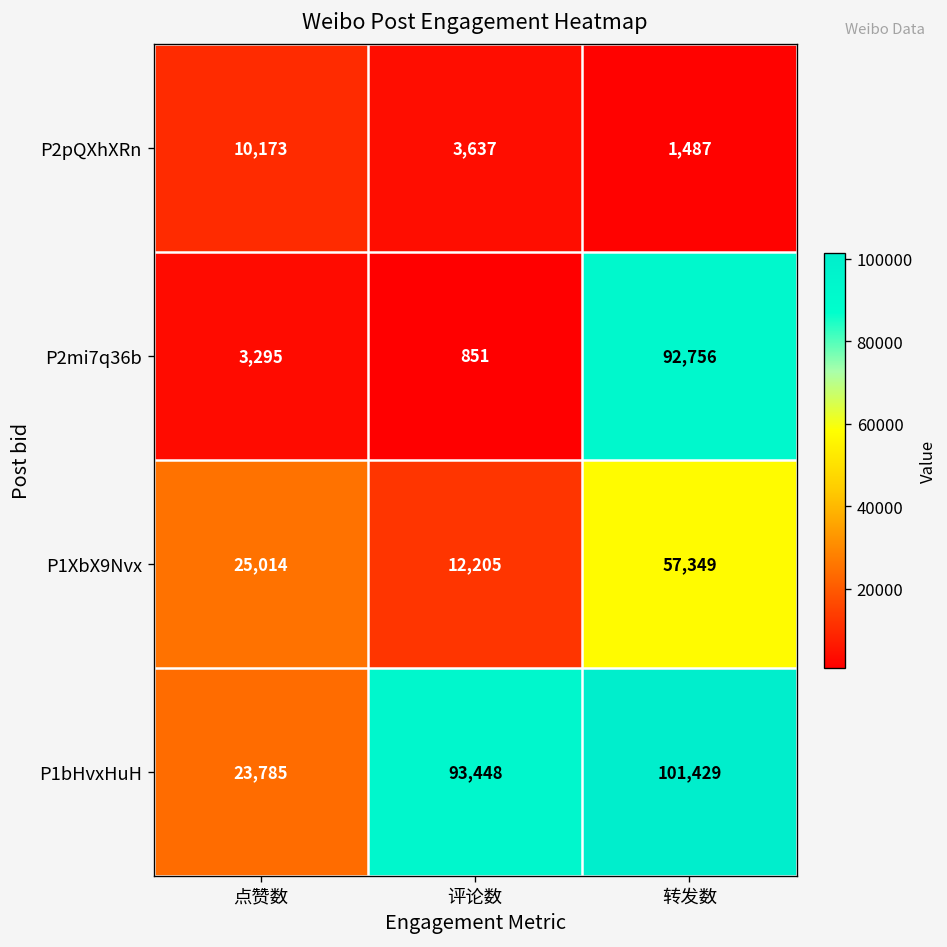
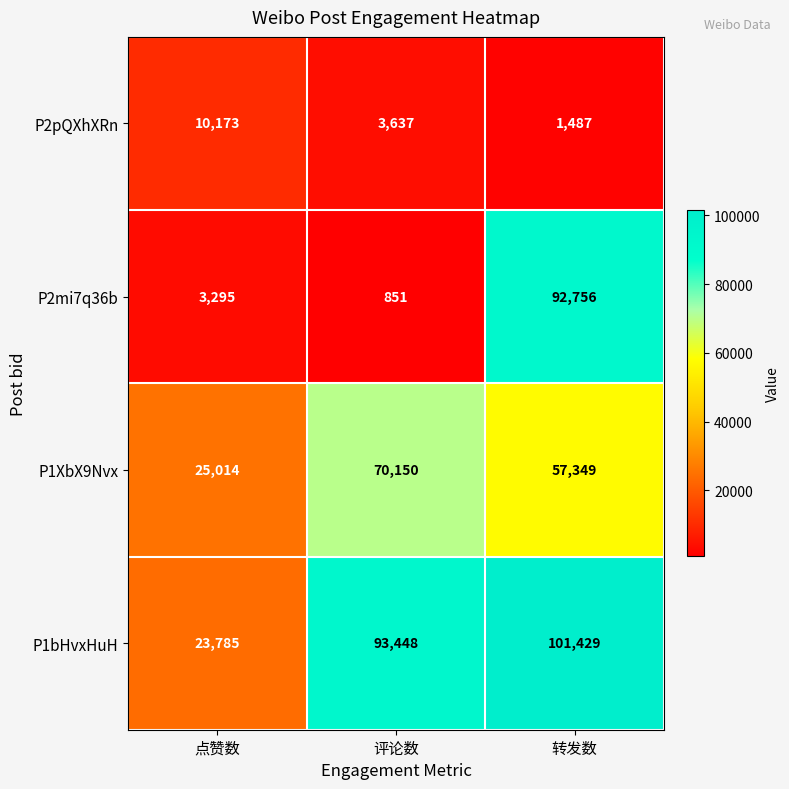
  {
    "P2pQXhXRn": {
      "点赞数": "10,173",
      "评论数": "3,637",
      "转发数": "1,487"
    },
    "P2mi7q36b": {
      "点赞数": "3,295",
      "评论数": "851",
      "转发数": "92,756"
    },
    "P1XbX9Nvx": {
      "点赞数": "25,014",
-     "评论数": "12,205",
+     "评论数": "70,150",
      "转发数": "57,349"
    },
    "P1bHvxHuH": {
      "点赞数": "23,785",
      "评论数": "93,448",
      "转发数": "101,429"
    }
  }
